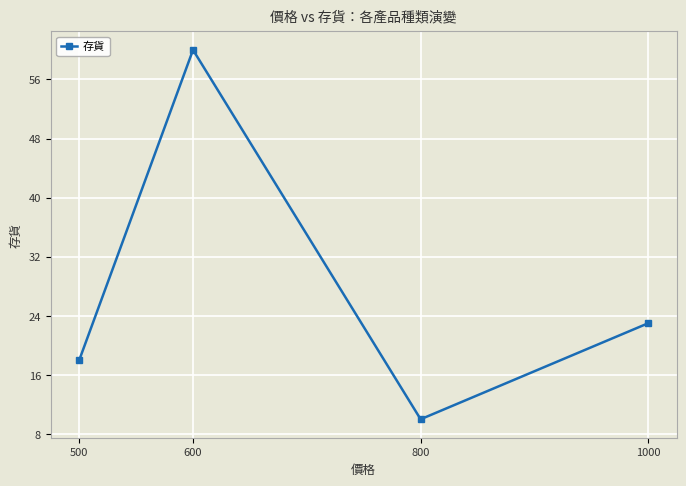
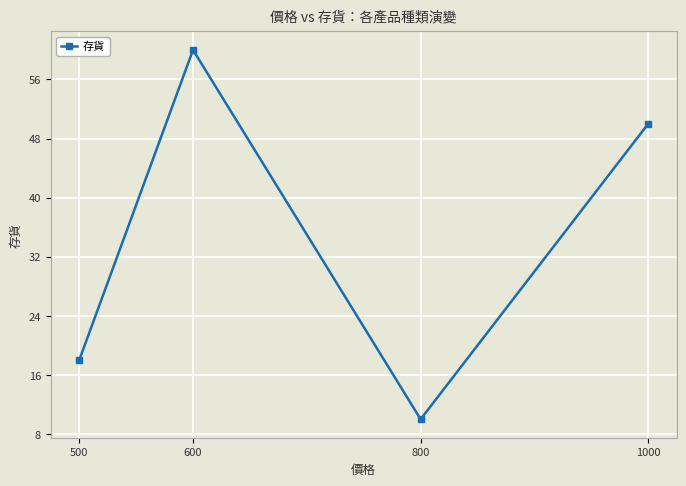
  {
    "500": 18,
    "600": 60,
    "800": 10,
-   "1000": 23
+   "1000": 50
  }
